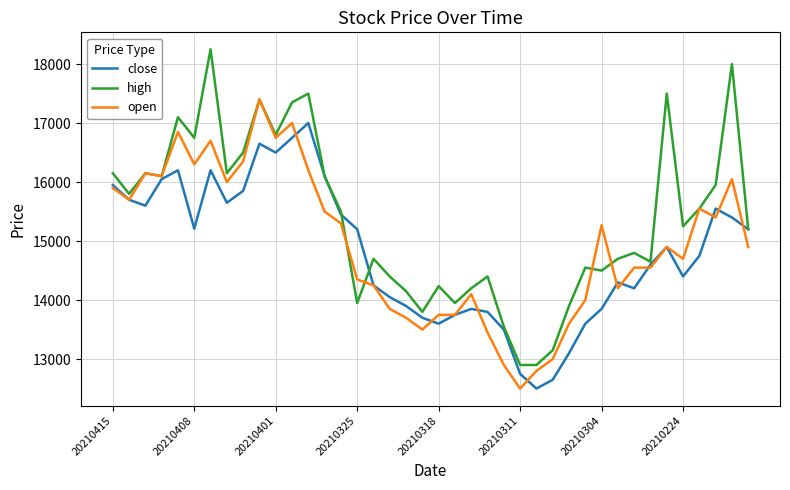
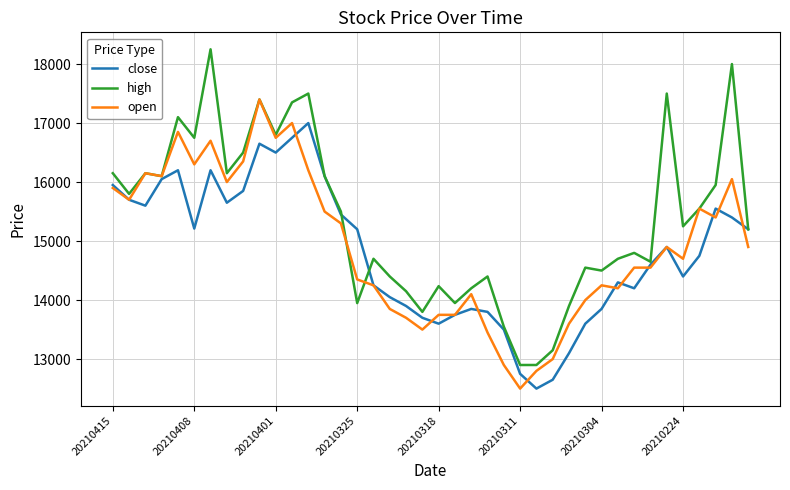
  {
    "close": {
      "20210415": 16000,
      "20210408": 15200,
      "20210401": 16500,
      "20210325": 15200,
      "20210318": 13600,
      "20210311": 12800,
      "20210304": 13900,
      "20210224": 14400
    },
    "high": {
      "20210415": 16200,
      "20210408": 16800,
      "20210401": 16800,
      "20210325": 13900,
      "20210318": 14200,
      "20210311": 12900,
      "20210304": 14500,
      "20210224": 15300
    },
    "open": {
      "20210415": 15900,
      "20210408": 16300,
      "20210401": 16800,
      "20210325": 14400,
      "20210318": 13800,
      "20210311": 12500,
-     "20210304": 15300,
+     "20210304": 14300,
      "20210224": 14700
    }
  }
